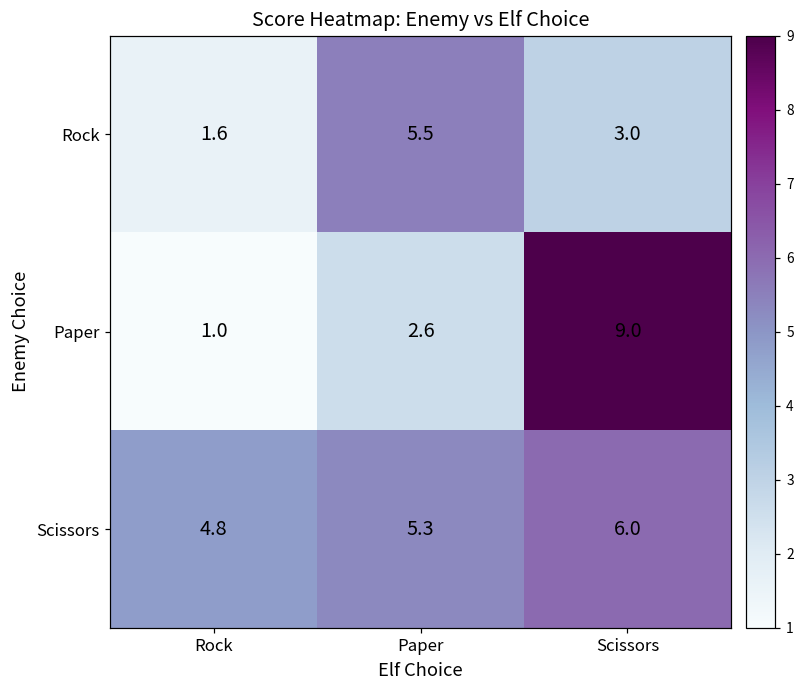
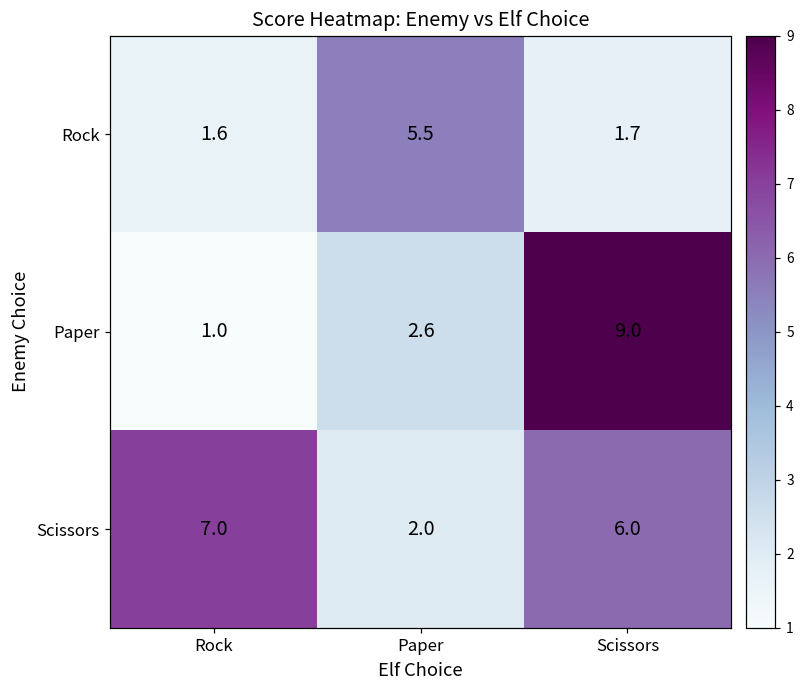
  {
    "Rock": {
      "Rock": 1.6,
      "Paper": 5.5,
-     "Scissors": 3.0
+     "Scissors": 1.7
    },
    "Paper": {
      "Rock": 1.0,
      "Paper": 2.6,
      "Scissors": 9.0
    },
    "Scissors": {
-     "Rock": 4.8,
-     "Paper": 5.3,
+     "Rock": 7.0,
+     "Paper": 2.0,
      "Scissors": 6.0
    }
  }
